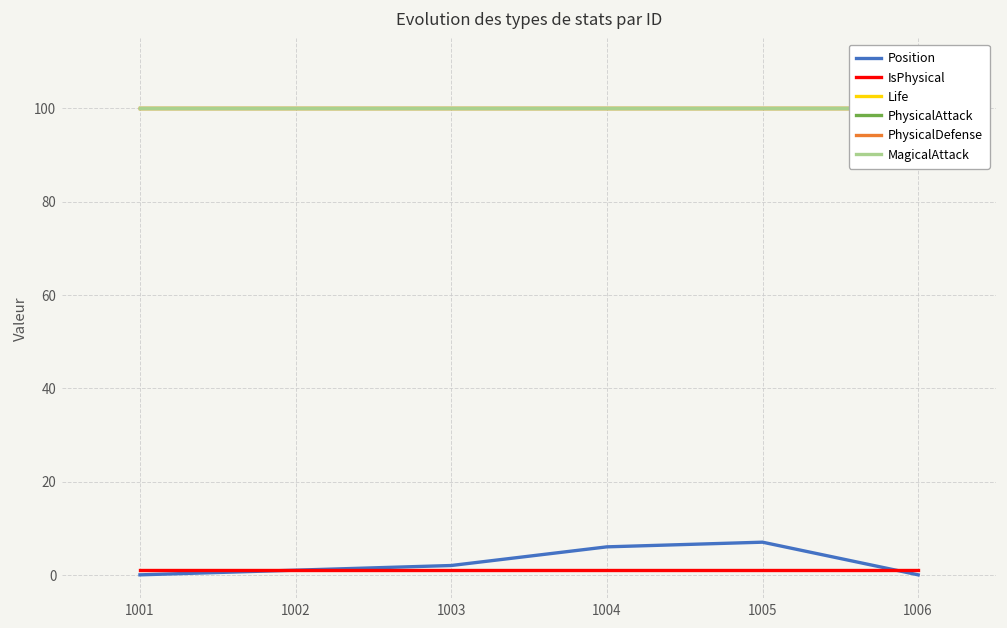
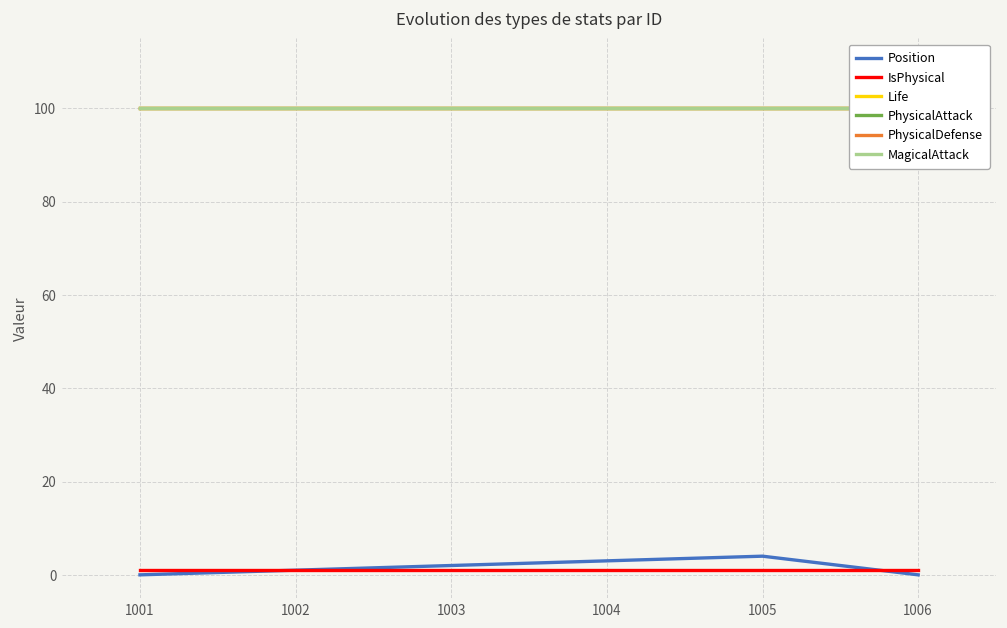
  {
    "Position": {
      "1001": 0,
      "1003": 2,
-     "1004": 6,
-     "1005": 7,
+     "1004": 3,
+     "1005": 4,
      "1006": 0
    },
    "IsPhysical": {
      "1001": 1,
      "1003": 1,
      "1004": 1,
      "1005": 1,
      "1006": 1
    },
    "MagicalAttack": {
      "1001": 100,
      "1002": 100,
      "1003": 100,
      "1004": 100,
      "1005": 100
    }
  }
